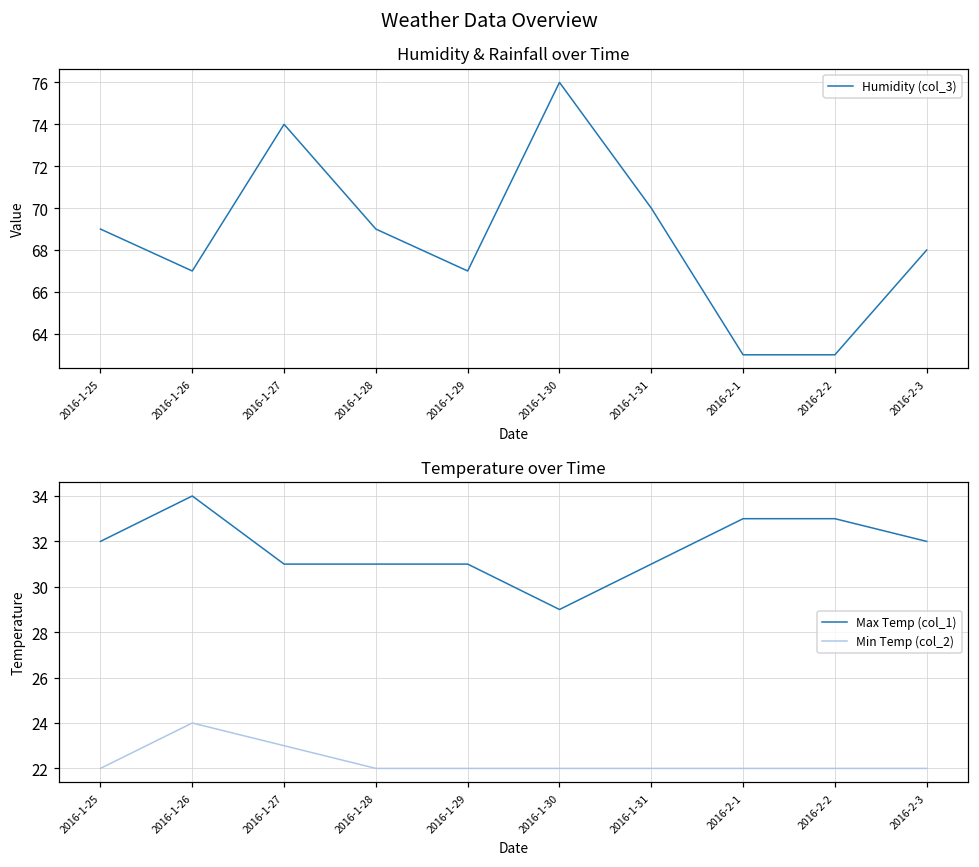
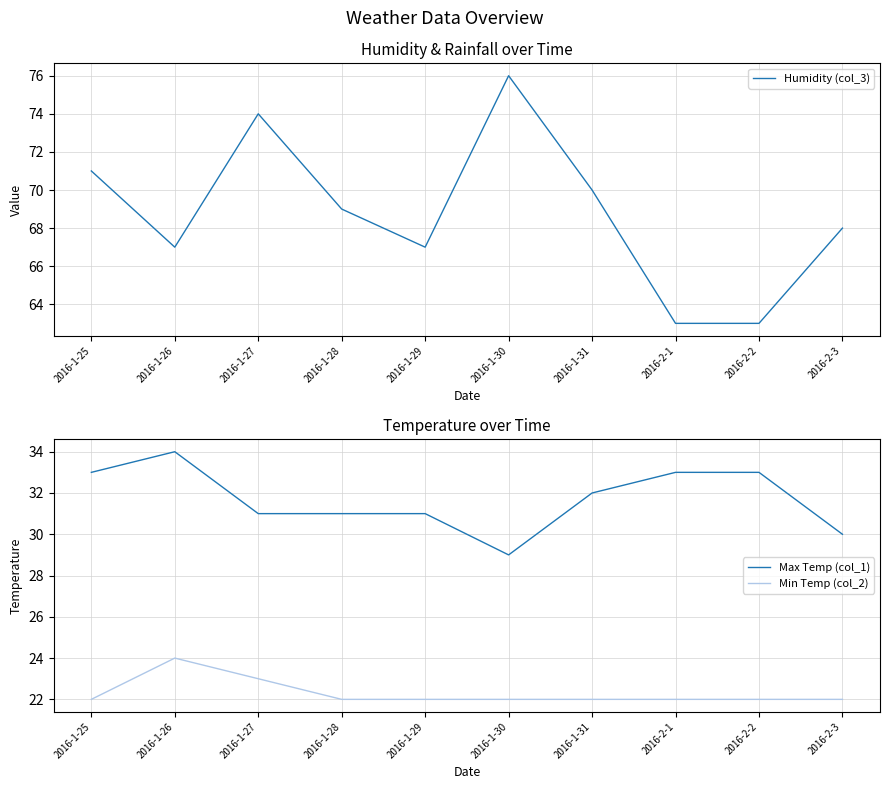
  {
    "Humidity & Rainfall over Time": {
-     "2016-1-25": 69,
+     "2016-1-25": 71,
      "2016-1-26": 67,
      "2016-1-27": 74,
      "2016-1-28": 69,
      "2016-1-29": 67,
      "2016-1-30": 76,
      "2016-1-31": 70,
      "2016-2-1": 63,
      "2016-2-2": 63,
      "2016-2-3": 68
    },
    "Temperature over Time": {
      "Max Temp (col_1)": {
-       "2016-1-25": 32,
+       "2016-1-25": 33,
        "2016-1-26": 34,
        "2016-1-27": 31,
        "2016-1-28": 31,
        "2016-1-29": 31,
        "2016-1-30": 29,
-       "2016-1-31": 31,
+       "2016-1-31": 32,
        "2016-2-1": 33,
        "2016-2-2": 33,
-       "2016-2-3": 32
+       "2016-2-3": 30
      },
      "Min Temp (col_2)": {
        "2016-1-25": 22,
        "2016-1-26": 24,
        "2016-1-27": 23,
        "2016-1-28": 22,
        "2016-1-29": 22,
        "2016-1-30": 22,
        "2016-1-31": 22,
        "2016-2-1": 22,
        "2016-2-2": 22,
        "2016-2-3": 22
      }
    }
  }
